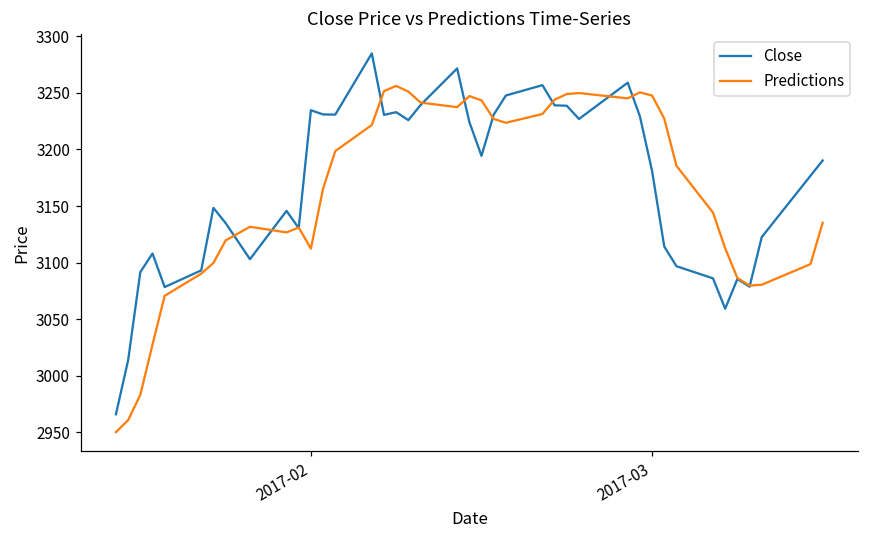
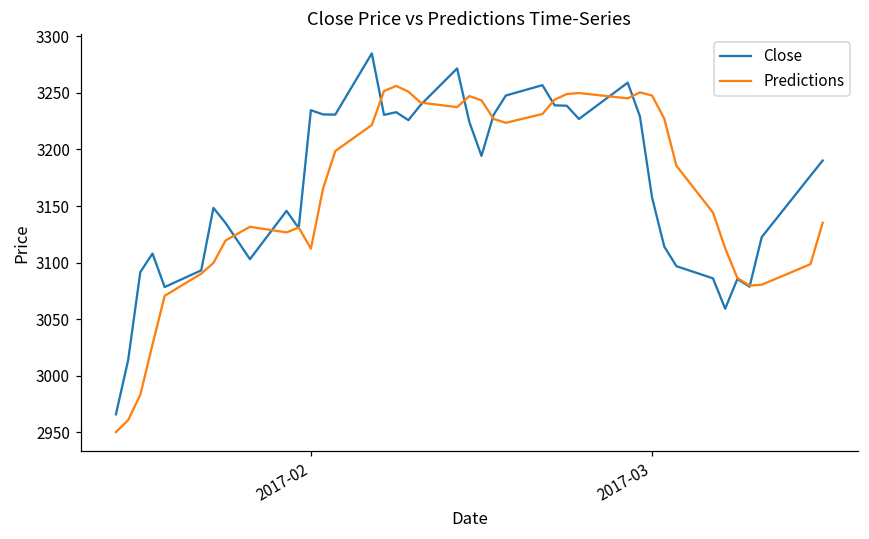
  {
    "Close": {
      "2017-02": 3235,
-     "2017-03": 3181
+     "2017-03": 3158
    },
    "Predictions": {
      "2017-02": 3112,
      "2017-03": 3248
    }
  }
